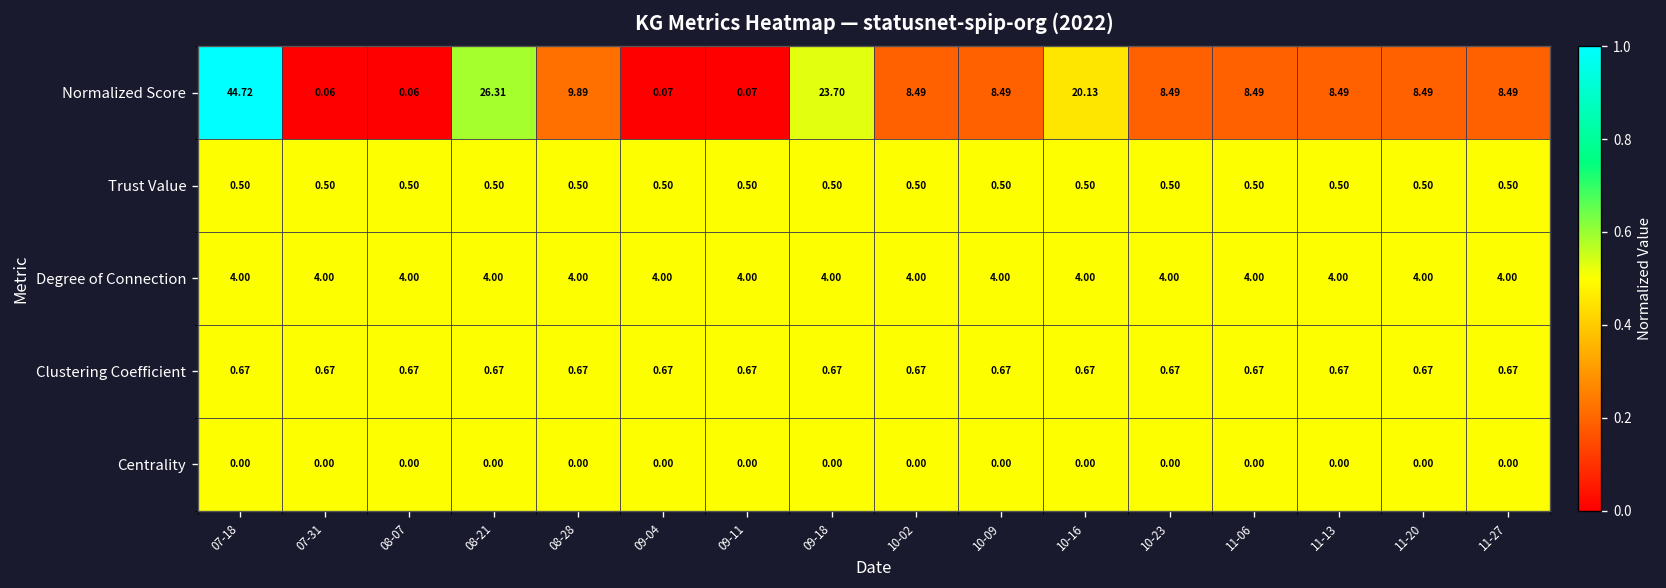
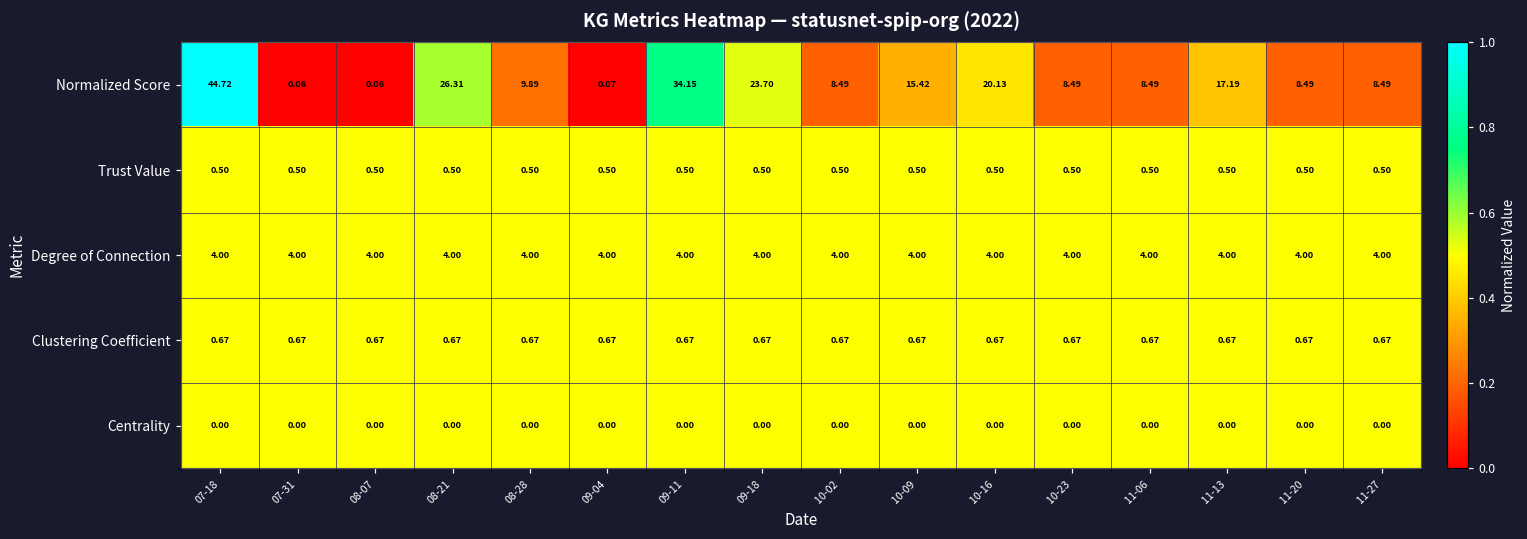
  {
    "Normalized Score": {
      "07-18": 44.72,
      "07-31": 0.06,
      "08-07": 0.06,
      "08-21": 26.31,
      "08-28": 9.89,
      "09-04": 0.07,
-     "09-11": 0.07,
+     "09-11": 34.15,
      "09-18": 23.70,
      "10-02": 8.49,
-     "10-09": 8.49,
+     "10-09": 15.42,
      "10-16": 20.13,
      "10-23": 8.49,
      "11-06": 8.49,
-     "11-13": 8.49,
+     "11-13": 17.19,
      "11-20": 8.49,
      "11-27": 8.49
    },
    "Trust Value": {
      "07-18": 0.50,
      "07-31": 0.50,
      "08-07": 0.50,
      "08-21": 0.50,
      "08-28": 0.50,
      "09-04": 0.50,
      "09-11": 0.50,
      "09-18": 0.50,
      "10-02": 0.50,
      "10-09": 0.50,
      "10-16": 0.50,
      "10-23": 0.50,
      "11-06": 0.50,
      "11-13": 0.50,
      "11-20": 0.50,
      "11-27": 0.50
    },
    "Degree of Connection": {
      "07-18": 4.00,
      "07-31": 4.00,
      "08-07": 4.00,
      "08-21": 4.00,
      "08-28": 4.00,
      "09-04": 4.00,
      "09-11": 4.00,
      "09-18": 4.00,
      "10-02": 4.00,
      "10-09": 4.00,
      "10-16": 4.00,
      "10-23": 4.00,
      "11-06": 4.00,
      "11-13": 4.00,
      "11-20": 4.00,
      "11-27": 4.00
    },
    "Clustering Coefficient": {
      "07-18": 0.67,
      "07-31": 0.67,
      "08-07": 0.67,
      "08-21": 0.67,
      "08-28": 0.67,
      "09-04": 0.67,
      "09-11": 0.67,
      "09-18": 0.67,
      "10-02": 0.67,
      "10-09": 0.67,
      "10-16": 0.67,
      "10-23": 0.67,
      "11-06": 0.67,
      "11-13": 0.67,
      "11-20": 0.67,
      "11-27": 0.67
    },
    "Centrality": {
      "07-18": 0.00,
      "07-31": 0.00,
      "08-07": 0.00,
      "08-21": 0.00,
      "08-28": 0.00,
      "09-04": 0.00,
      "09-11": 0.00,
      "09-18": 0.00,
      "10-02": 0.00,
      "10-09": 0.00,
      "10-16": 0.00,
      "10-23": 0.00,
      "11-06": 0.00,
      "11-13": 0.00,
      "11-20": 0.00,
      "11-27": 0.00
    }
  }
